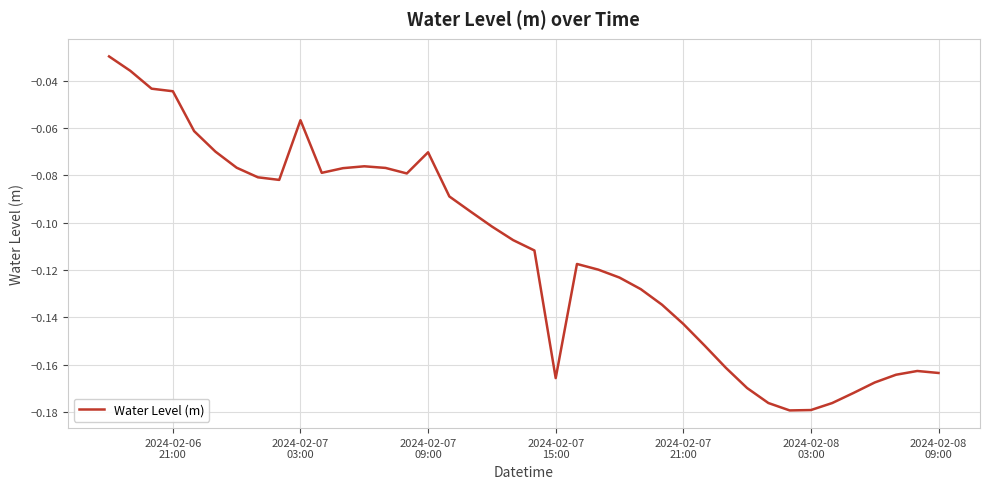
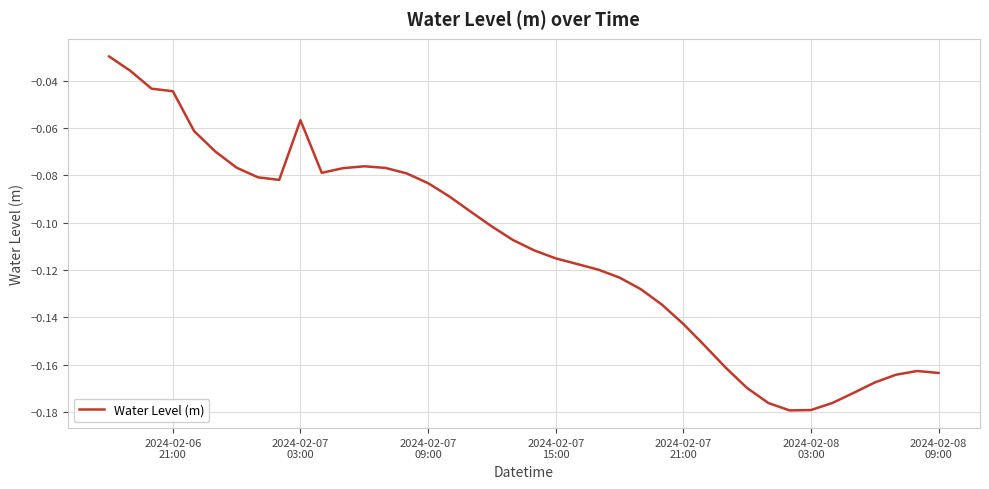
  {
    "2024-02-06 21:00": -0.045,
    "2024-02-07 03:00": -0.057,
-   "2024-02-07 09:00": -0.070,
-   "2024-02-07 15:00": -0.166,
+   "2024-02-07 09:00": -0.083,
+   "2024-02-07 15:00": -0.115,
    "2024-02-07 21:00": -0.143,
    "2024-02-08 03:00": -0.179,
    "2024-02-08 09:00": -0.163
  }
